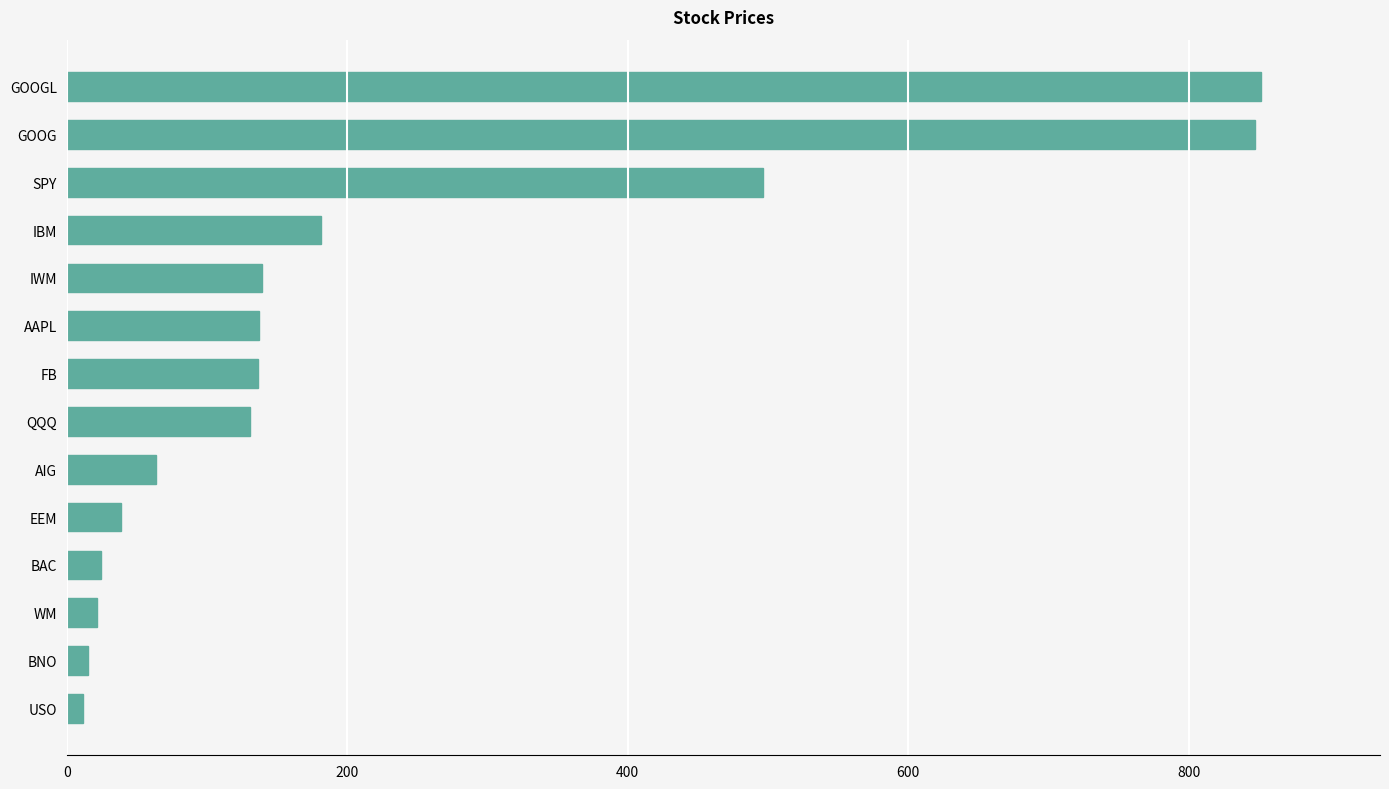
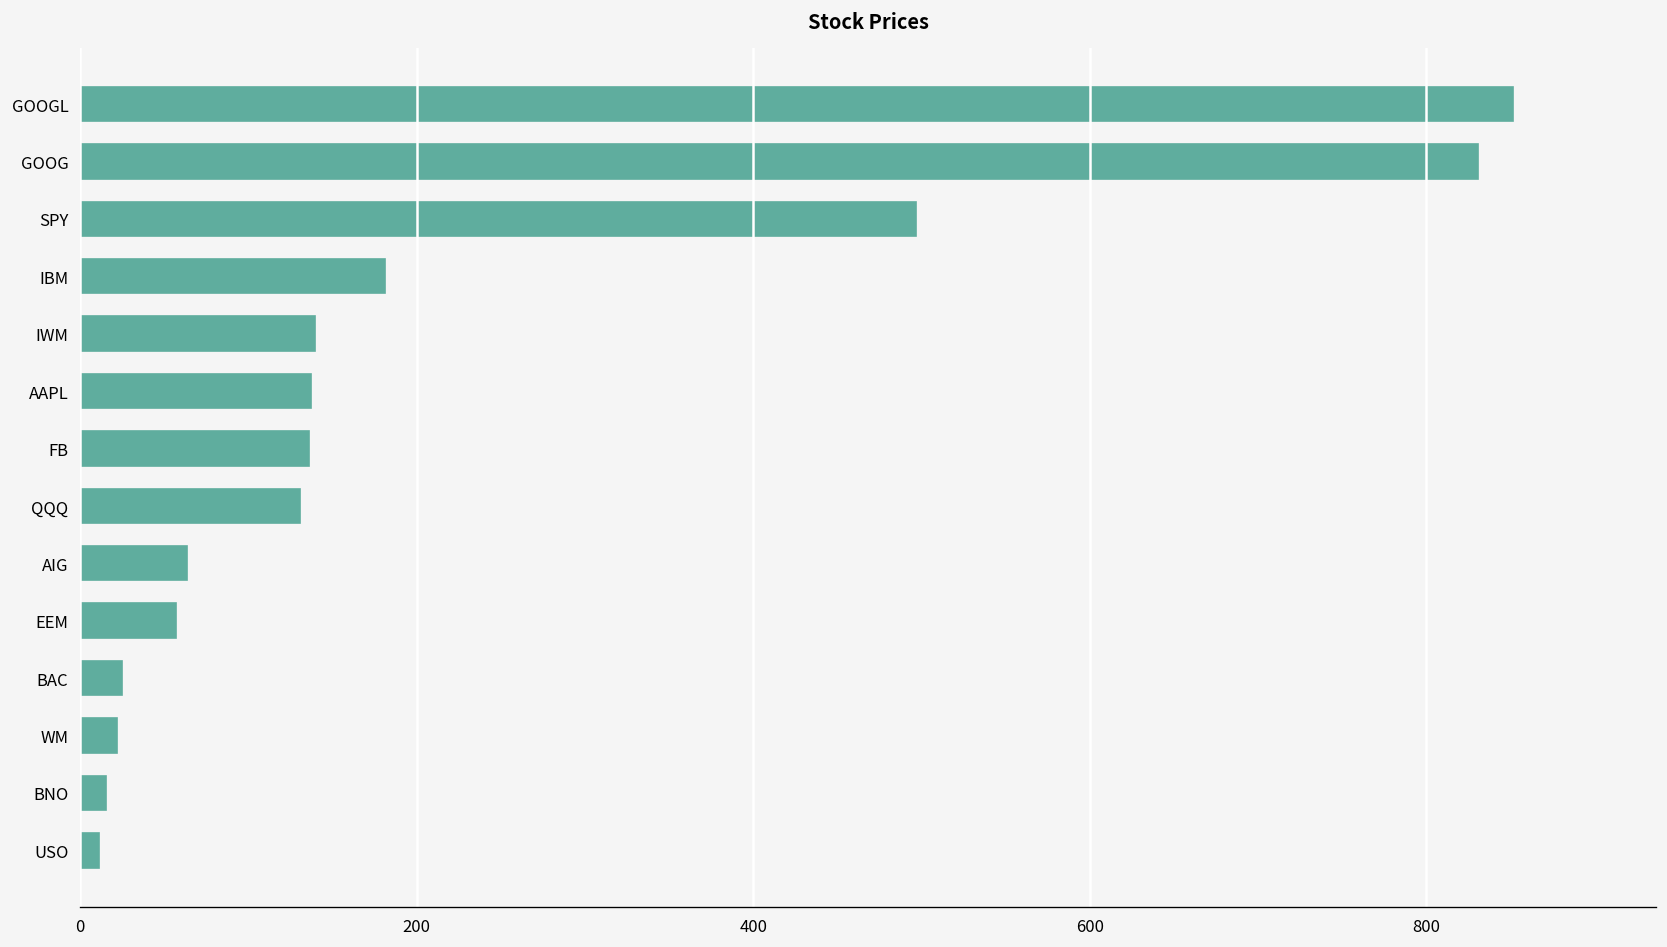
  {
    "GOOGL": 851,
-   "GOOG": 847,
+   "GOOG": 831,
    "SPY": 497,
    "IBM": 181,
    "IWM": 140,
    "AAPL": 137,
    "FB": 136,
    "QQQ": 131,
    "AIG": 64,
-   "EEM": 39,
+   "EEM": 57,
    "BAC": 25,
    "WM": 22,
    "BNO": 15,
    "USO": 11
  }
